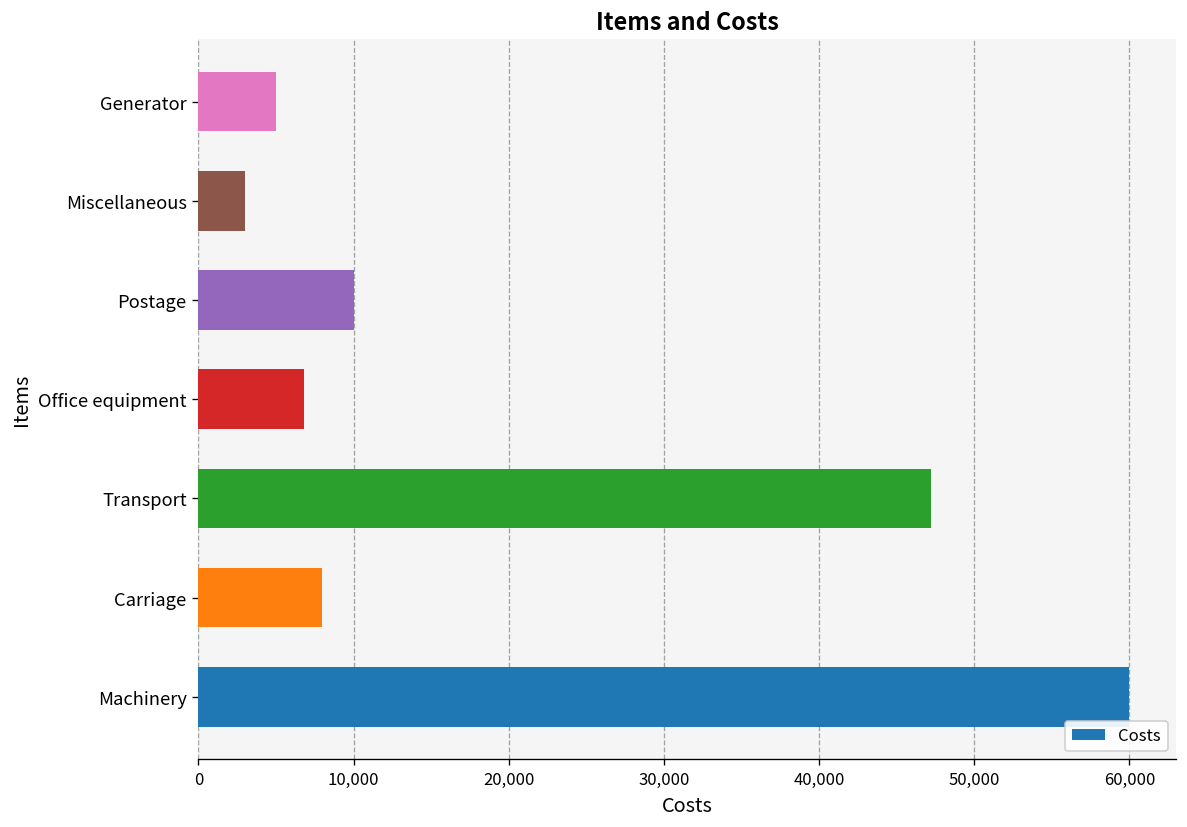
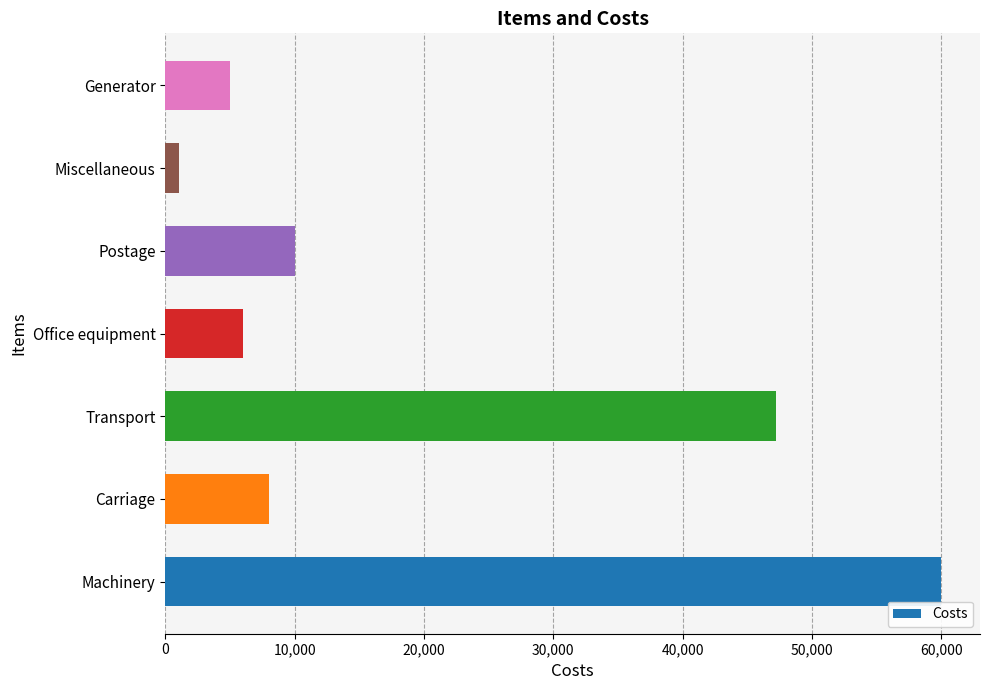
  {
    "Generator": "5,000",
-   "Miscellaneous": "3,000",
+   "Miscellaneous": "1,100",
    "Postage": "10,000",
-   "Office equipment": "6,800",
+   "Office equipment": "6,000",
    "Transport": "47,200",
    "Carriage": "8,000",
    "Machinery": "60,000"
  }
